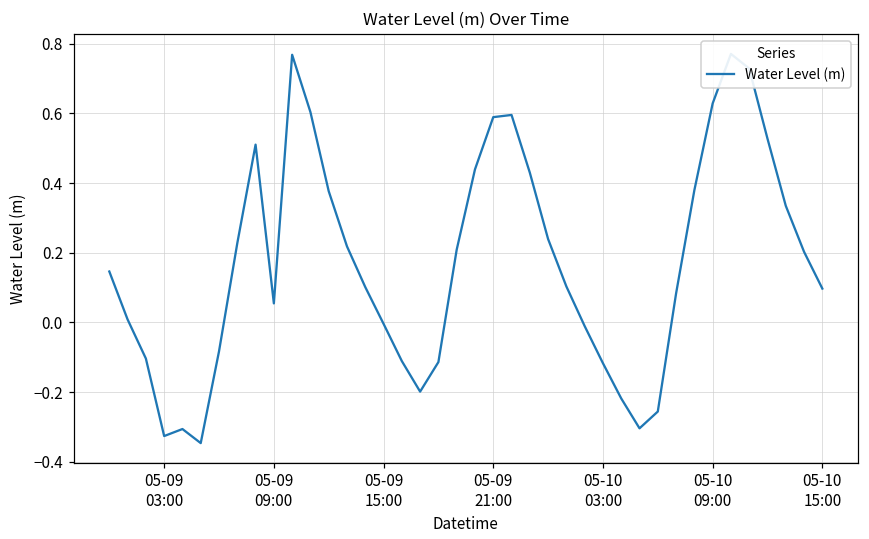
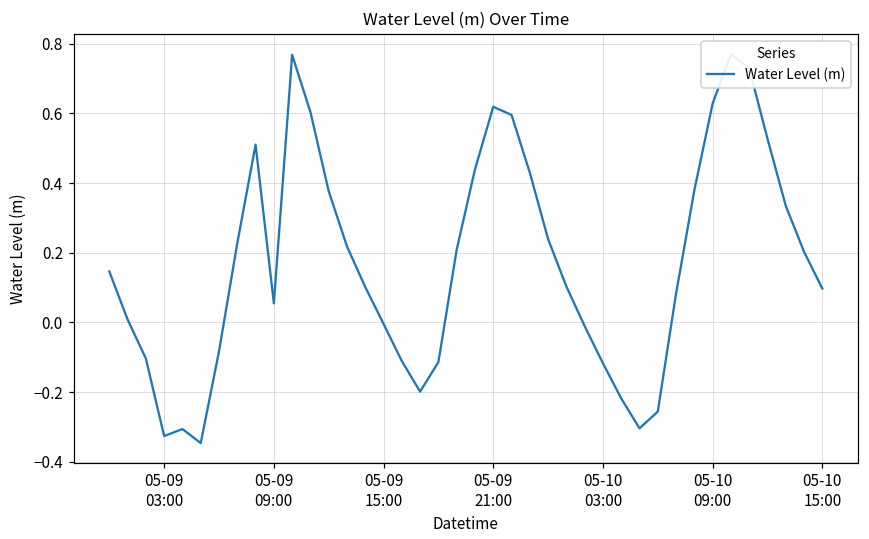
  {
    "05-09 03:00": -0.33,
    "05-09 09:00": 0.05,
    "05-09 15:00": 0.00,
-   "05-09 21:00": 0.59,
+   "05-09 21:00": 0.62,
    "05-10 03:00": -0.12,
    "05-10 09:00": 0.63,
    "05-10 15:00": 0.10
  }
